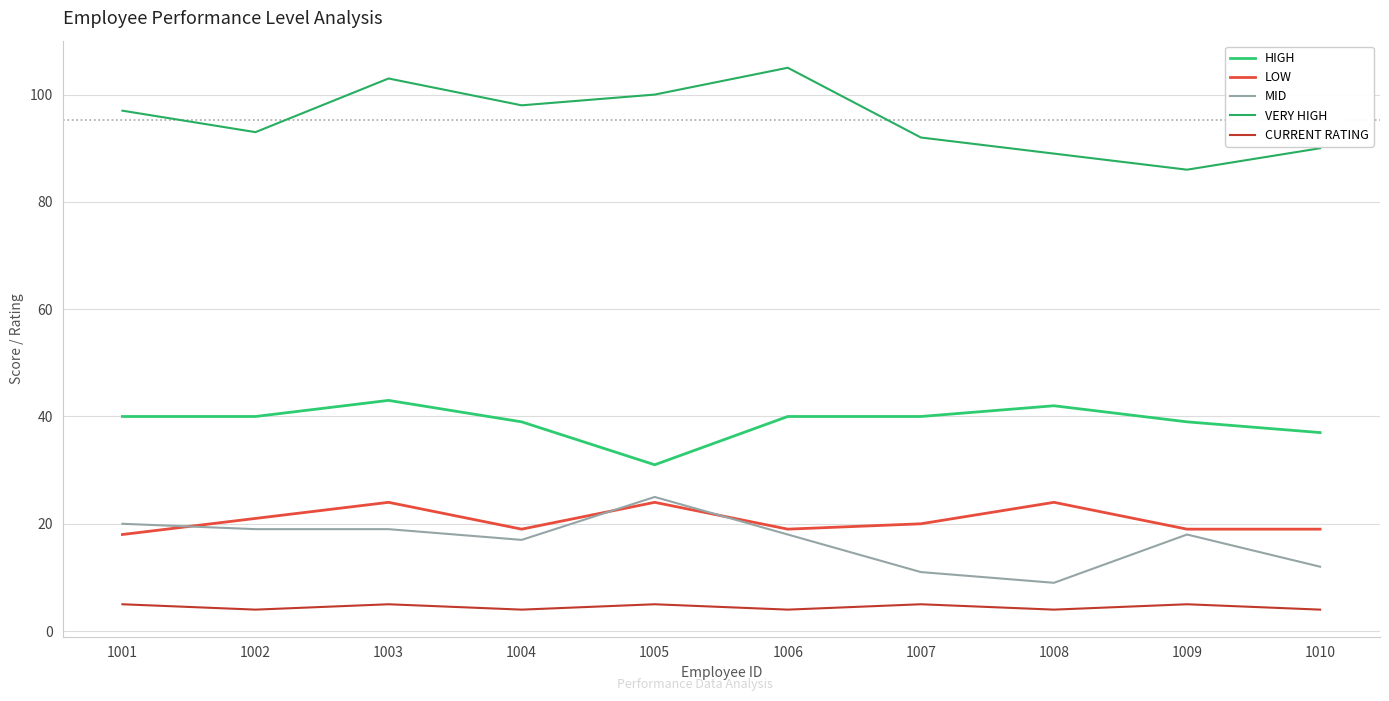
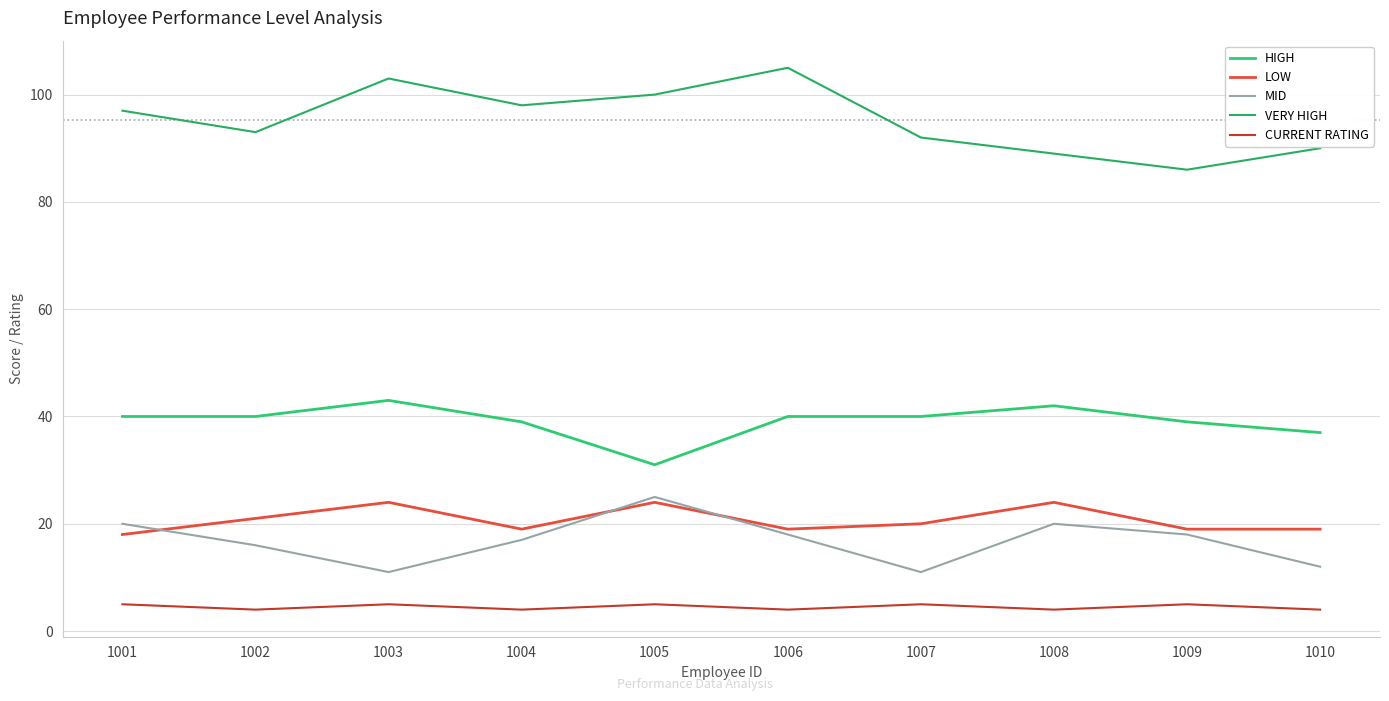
  {
    "MID": {
      "1001": 20,
-     "1002": 19,
-     "1003": 19,
+     "1002": 16,
+     "1003": 11,
      "1004": 17,
      "1005": 25,
      "1006": 18,
      "1007": 11,
-     "1008": 9,
+     "1008": 20,
      "1009": 18,
      "1010": 12
    }
  }
